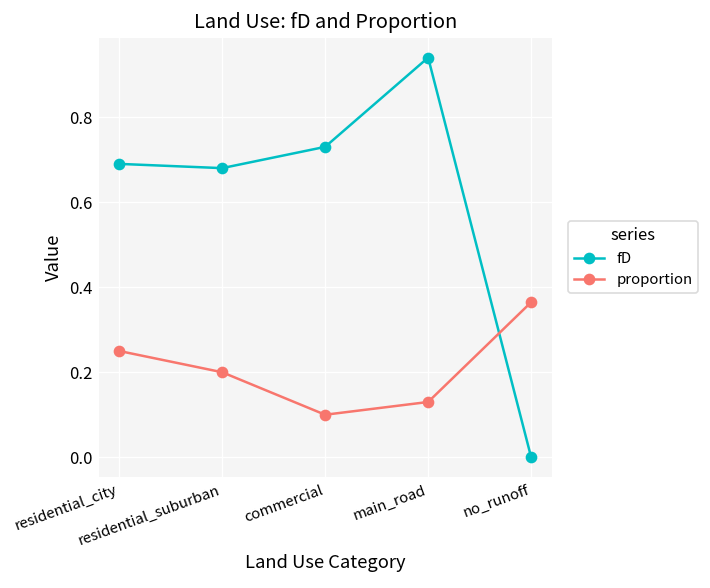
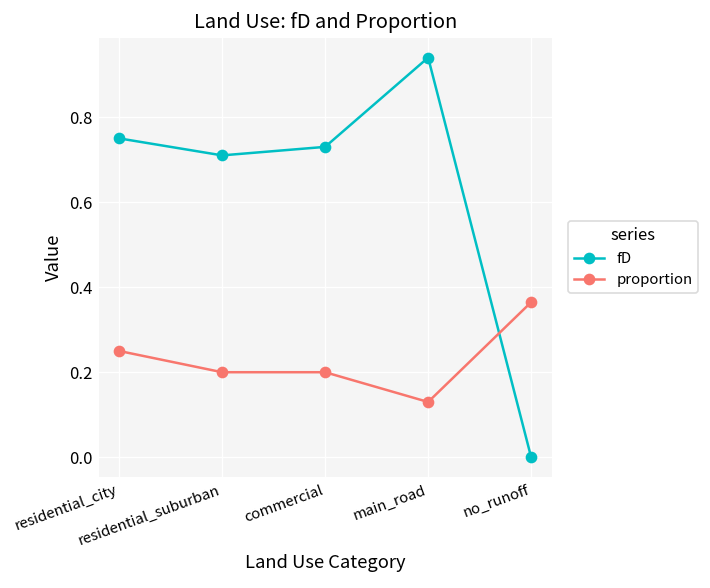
  {
    "fD": {
-     "residential_city": 0.69,
-     "residential_suburban": 0.68,
+     "residential_city": 0.75,
+     "residential_suburban": 0.71,
      "commercial": 0.73,
      "main_road": 0.94,
      "no_runoff": 0.00
    },
    "proportion": {
      "residential_city": 0.25,
      "residential_suburban": 0.2,
-     "commercial": 0.1,
+     "commercial": 0.2,
      "main_road": 0.13,
      "no_runoff": 0.36
    }
  }
